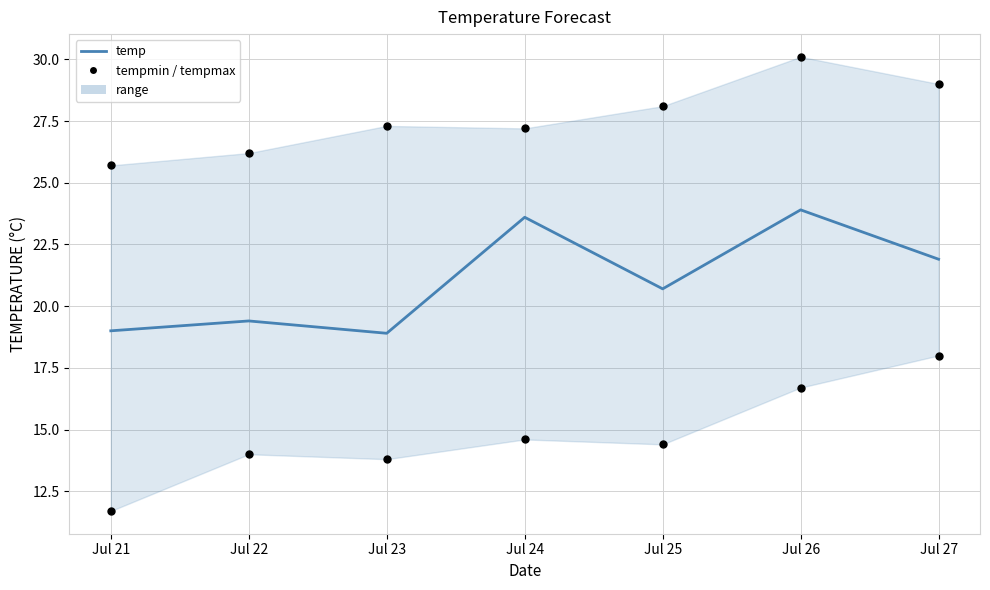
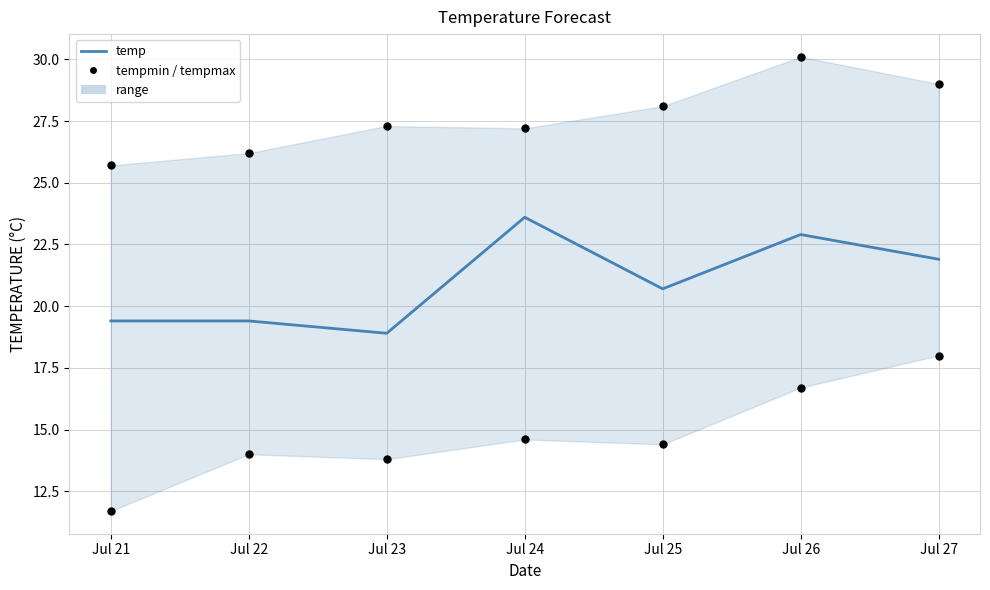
  {
    "temp": {
-     "Jul 21": 19.0,
+     "Jul 21": 19.4,
      "Jul 22": 19.4,
      "Jul 23": 18.9,
      "Jul 24": 23.6,
      "Jul 25": 20.7,
-     "Jul 26": 23.9,
+     "Jul 26": 22.9,
      "Jul 27": 21.9
    }
  }
